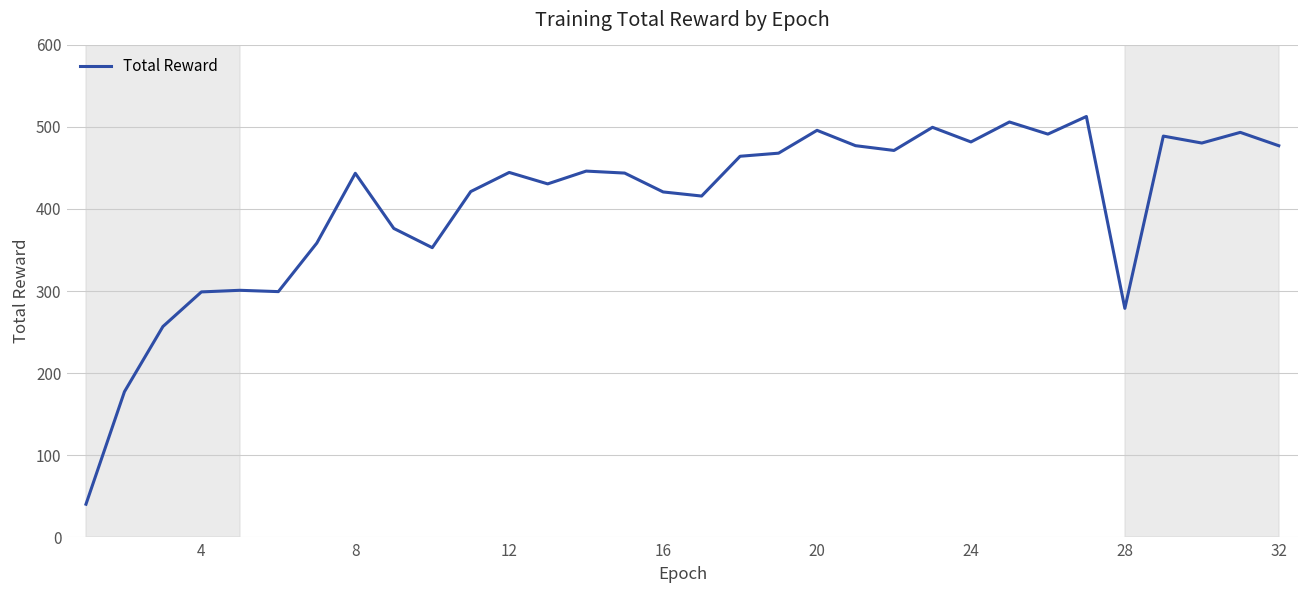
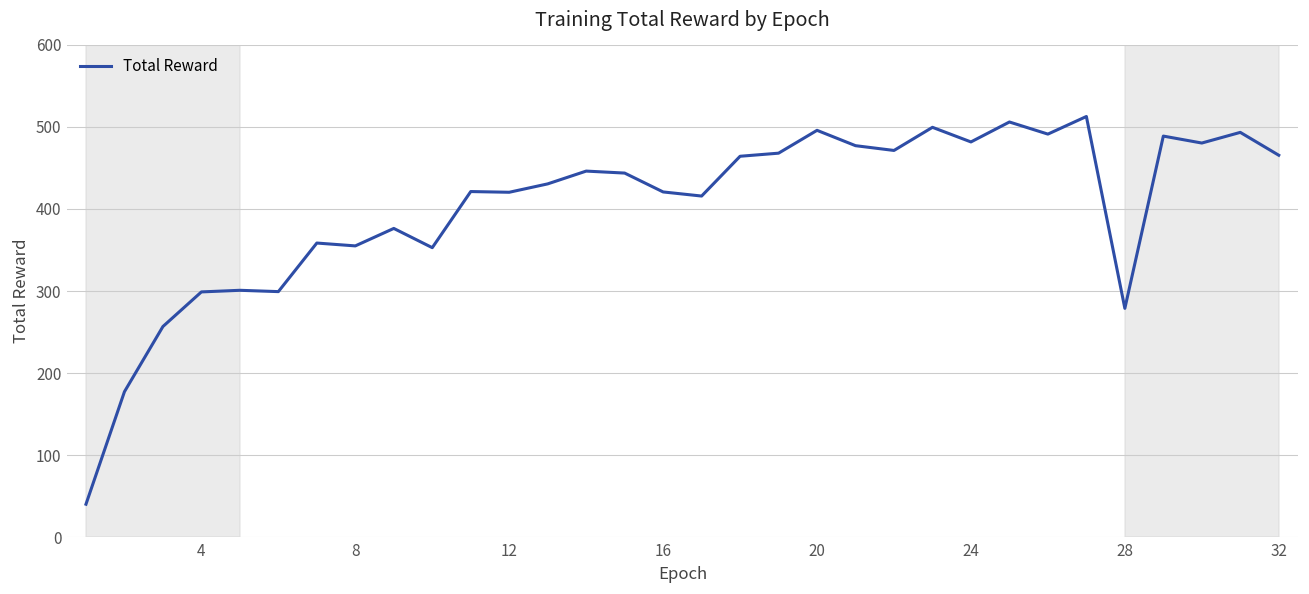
  {
    "4": 300,
-   "8": 440,
-   "12": 440,
+   "8": 360,
+   "12": 420,
    "16": 420,
    "20": 500,
    "24": 480,
    "28": 280,
-   "32": 480
+   "32": 470
  }
